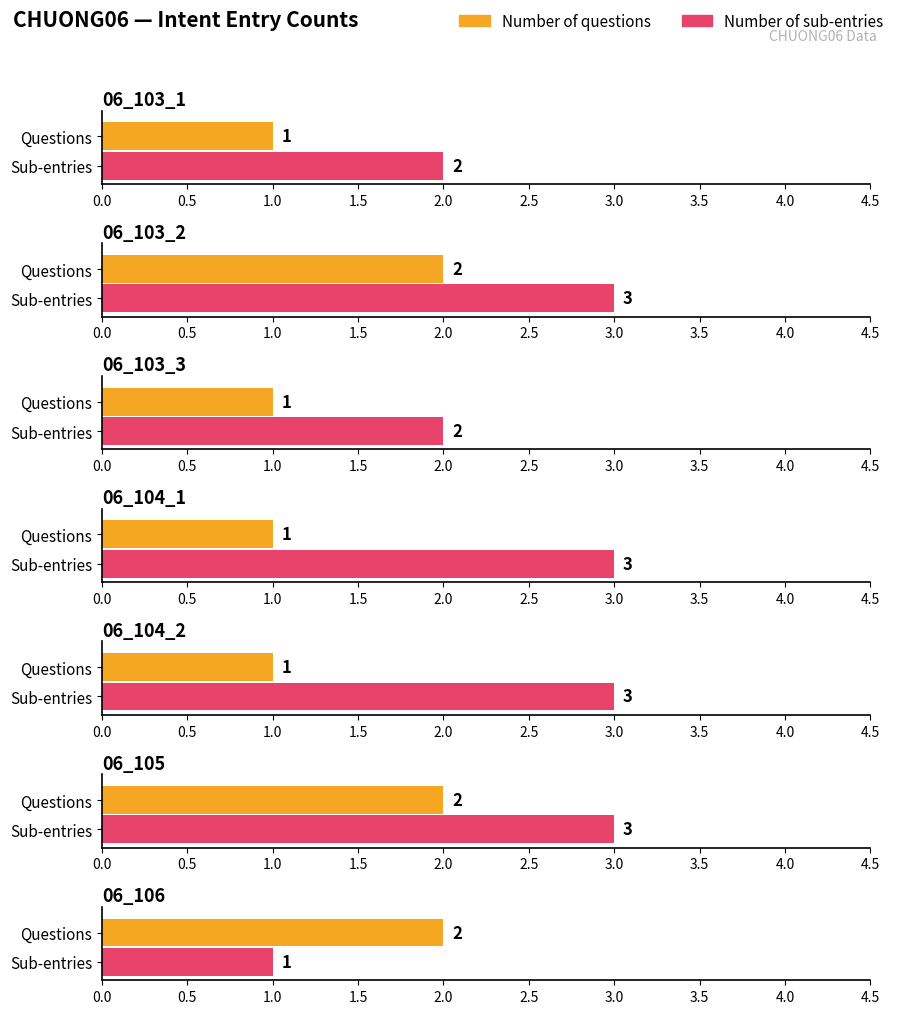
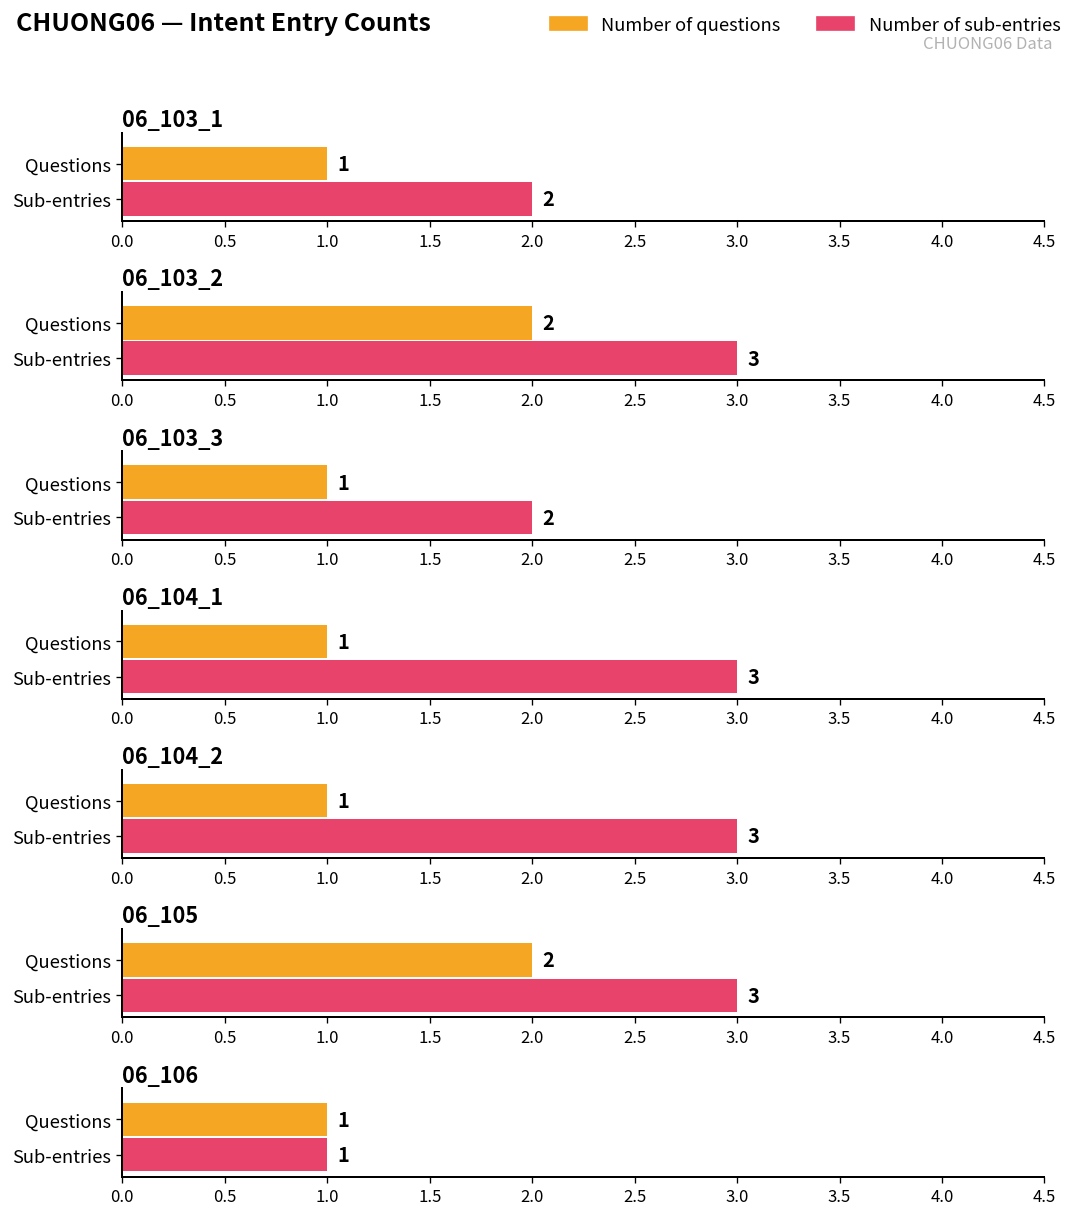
  {
    "06_103_1": {
      "Questions": 1,
      "Sub-entries": 2
    },
    "06_103_2": {
      "Questions": 2,
      "Sub-entries": 3
    },
    "06_103_3": {
      "Questions": 1,
      "Sub-entries": 2
    },
    "06_104_1": {
      "Questions": 1,
      "Sub-entries": 3
    },
    "06_104_2": {
      "Questions": 1,
      "Sub-entries": 3
    },
    "06_105": {
      "Questions": 2,
      "Sub-entries": 3
    },
    "06_106": {
-     "Questions": 2,
+     "Questions": 1,
      "Sub-entries": 1
    }
  }
